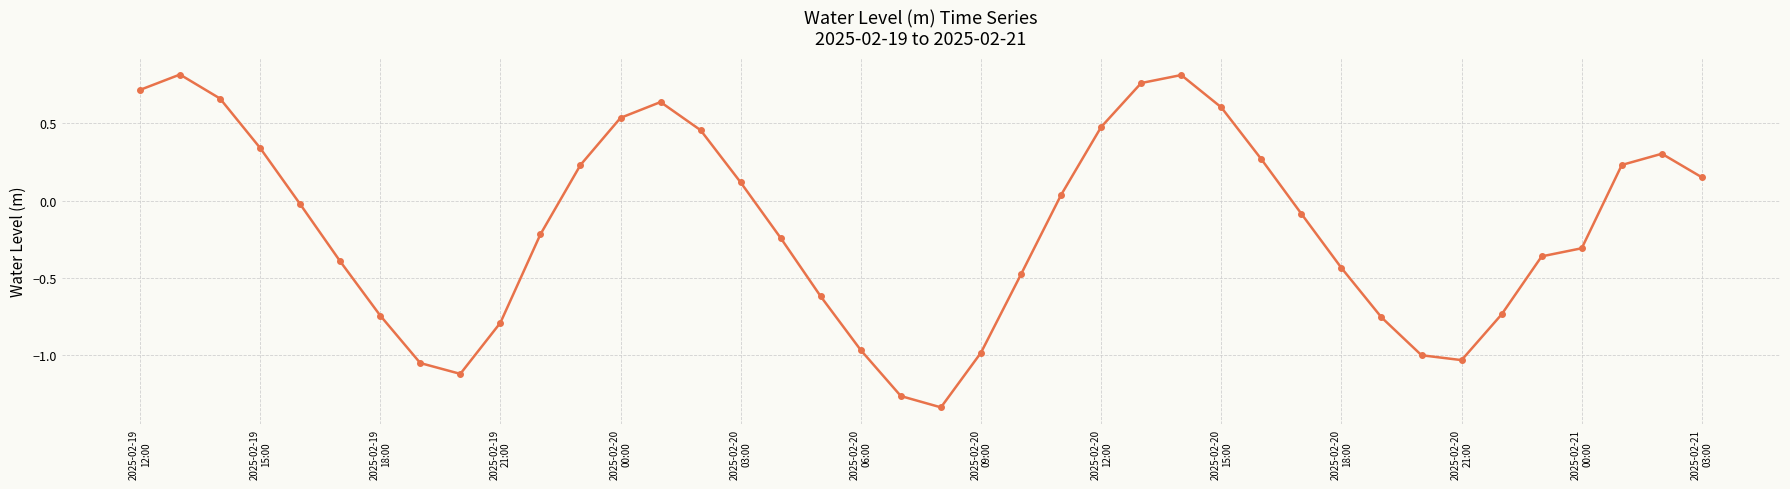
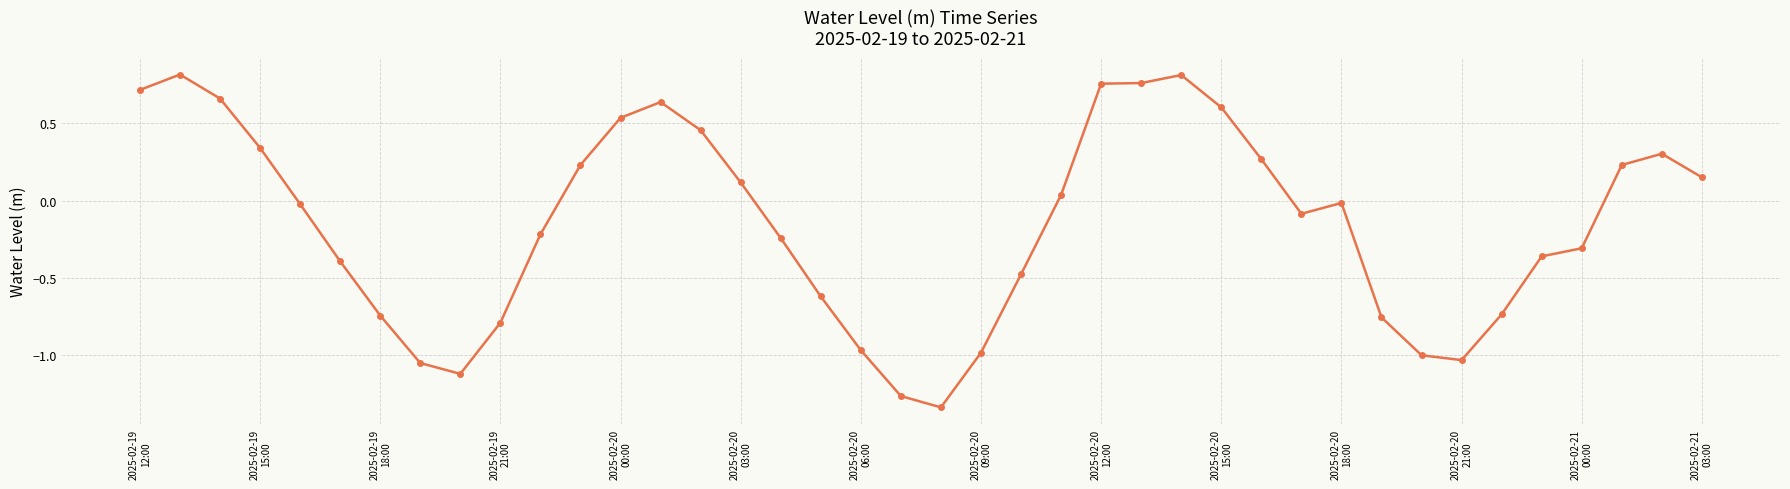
  {
    "2025-02-19 12:00": 0.71,
    "2025-02-19 15:00": 0.34,
    "2025-02-19 18:00": -0.74,
    "2025-02-19 21:00": -0.79,
    "2025-02-20 00:00": 0.53,
    "2025-02-20 03:00": 0.12,
    "2025-02-20 06:00": -0.97,
    "2025-02-20 09:00": -0.98,
-   "2025-02-20 12:00": 0.47,
+   "2025-02-20 12:00": 0.75,
    "2025-02-20 15:00": 0.60,
-   "2025-02-20 18:00": -0.44,
+   "2025-02-20 18:00": -0.02,
    "2025-02-20 21:00": -1.03,
    "2025-02-21 00:00": -0.31,
    "2025-02-21 03:00": 0.15
  }
